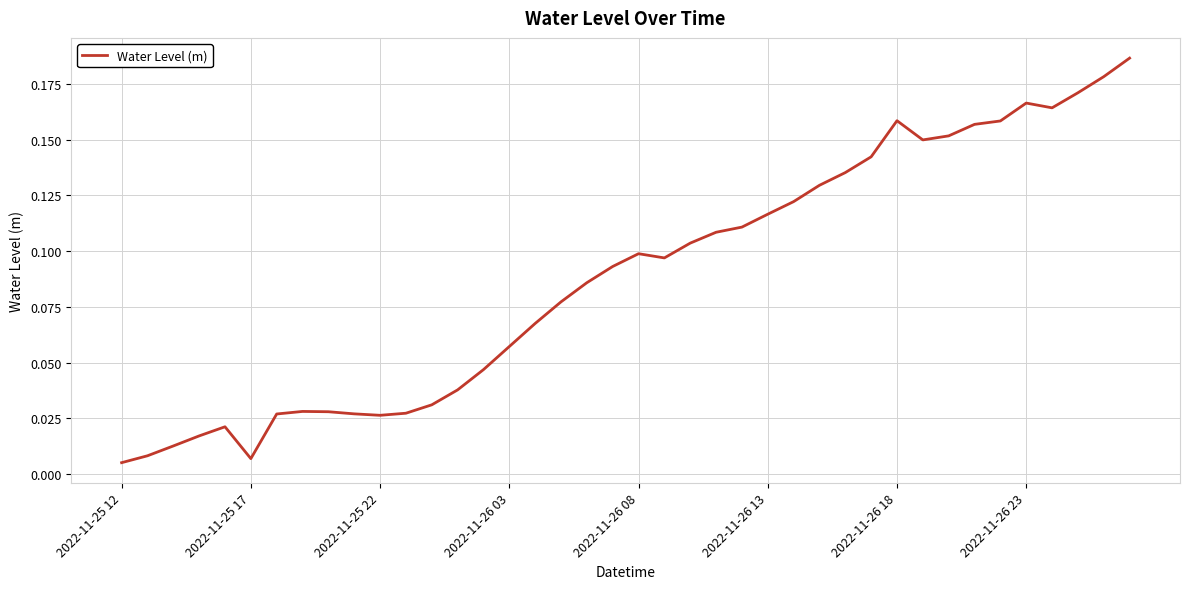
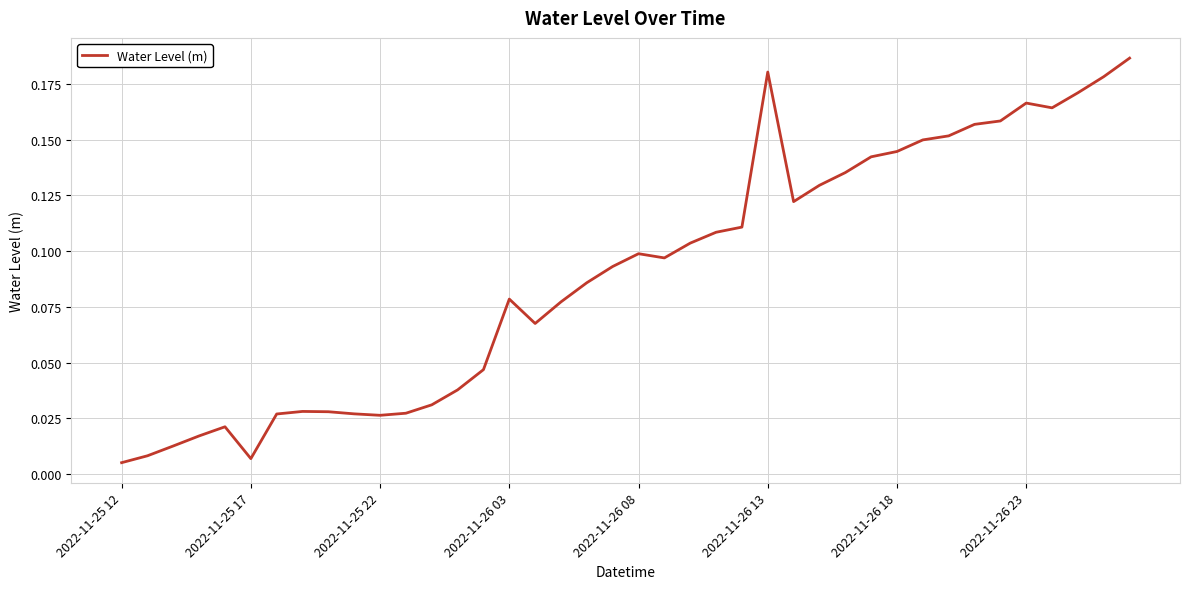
  {
    "2022-11-25 12": 0.005,
    "2022-11-25 17": 0.007,
    "2022-11-25 22": 0.026,
-   "2022-11-26 03": 0.057,
+   "2022-11-26 03": 0.079,
    "2022-11-26 08": 0.099,
-   "2022-11-26 13": 0.117,
-   "2022-11-26 18": 0.158,
+   "2022-11-26 13": 0.180,
+   "2022-11-26 18": 0.145,
    "2022-11-26 23": 0.166
  }
